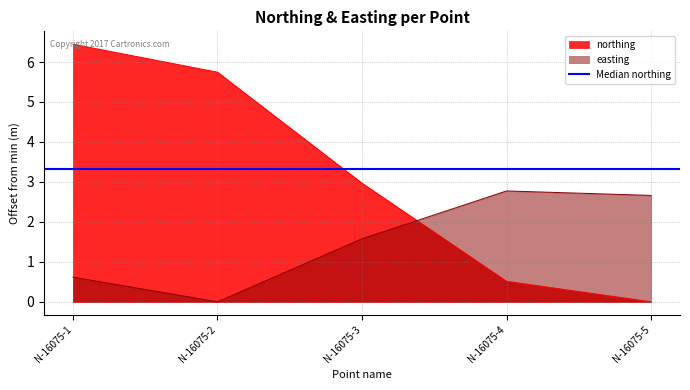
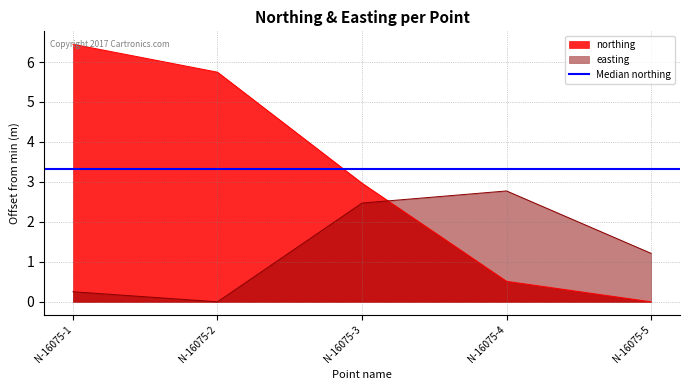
  {
    "northing": {
      "N-16075-2": 5.7,
      "N-16075-3": 3.0,
      "N-16075-4": 0.5,
      "N-16075-5": 0.0
    },
    "easting": {
-     "N-16075-1": 0.6,
+     "N-16075-1": 0.3,
      "N-16075-2": 0.0,
-     "N-16075-3": 1.6,
+     "N-16075-3": 2.5,
      "N-16075-4": 2.8,
-     "N-16075-5": 2.7
+     "N-16075-5": 1.2
    }
  }
